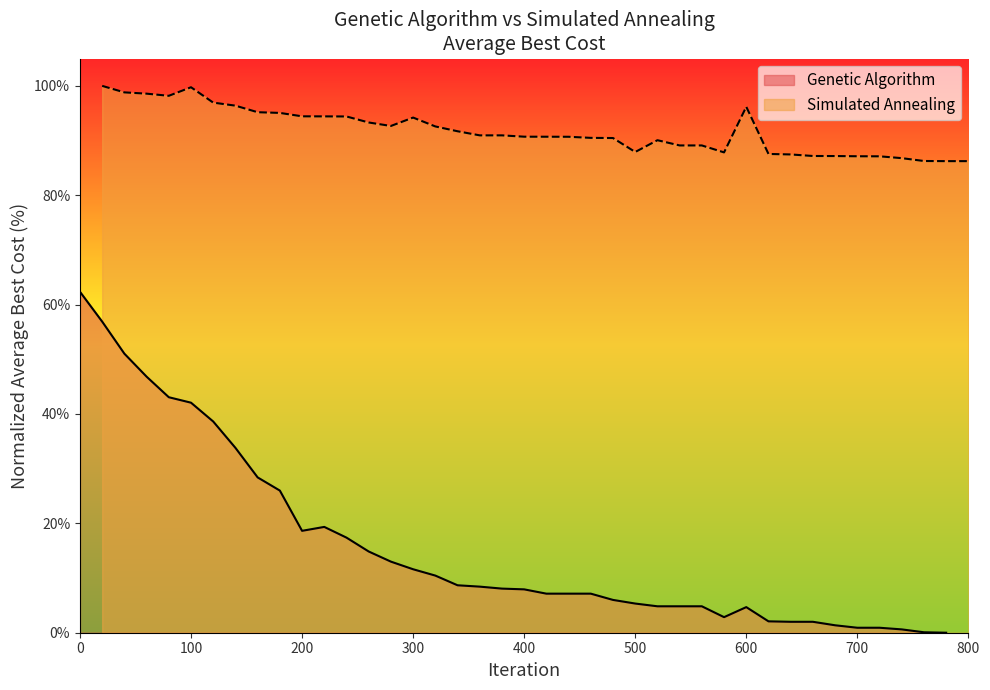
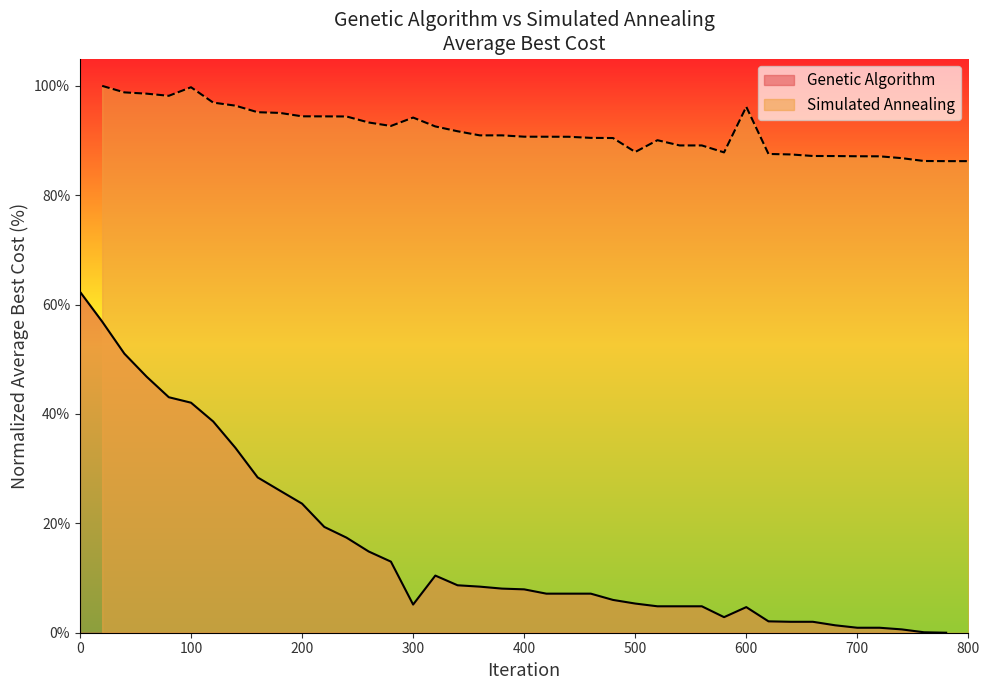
  {
    "Genetic Algorithm": {
      "0": "62%",
      "100": "42%",
-     "200": "19%",
-     "300": "12%",
+     "200": "24%",
+     "300": "5%",
      "400": "8%",
      "500": "5%",
      "600": "5%",
      "700": "1%"
    },
    "Simulated Annealing": {
      "100": "100%",
      "200": "94%",
      "300": "94%",
      "400": "91%",
      "500": "88%",
      "600": "96%",
      "700": "87%",
      "800": "86%"
    }
  }
